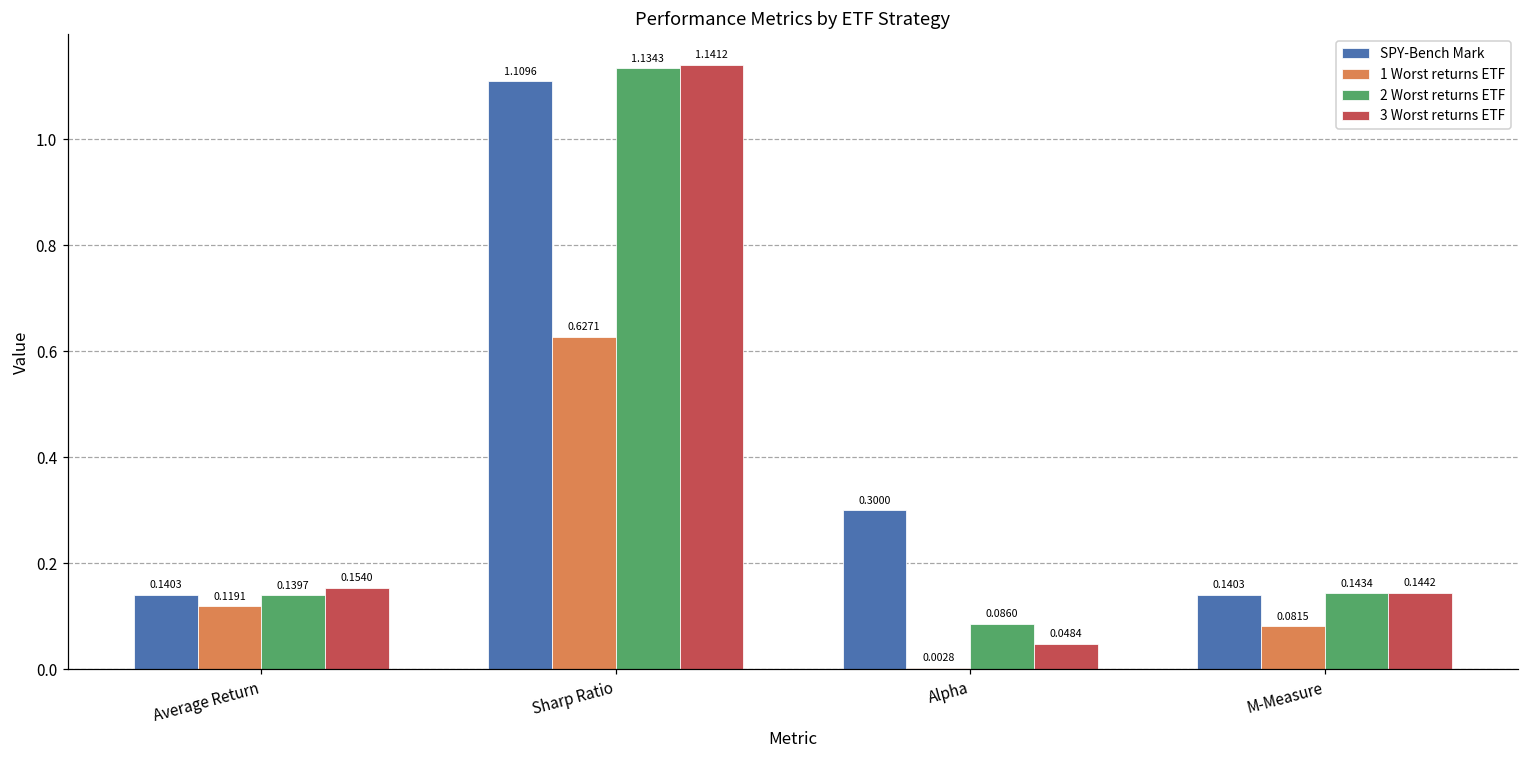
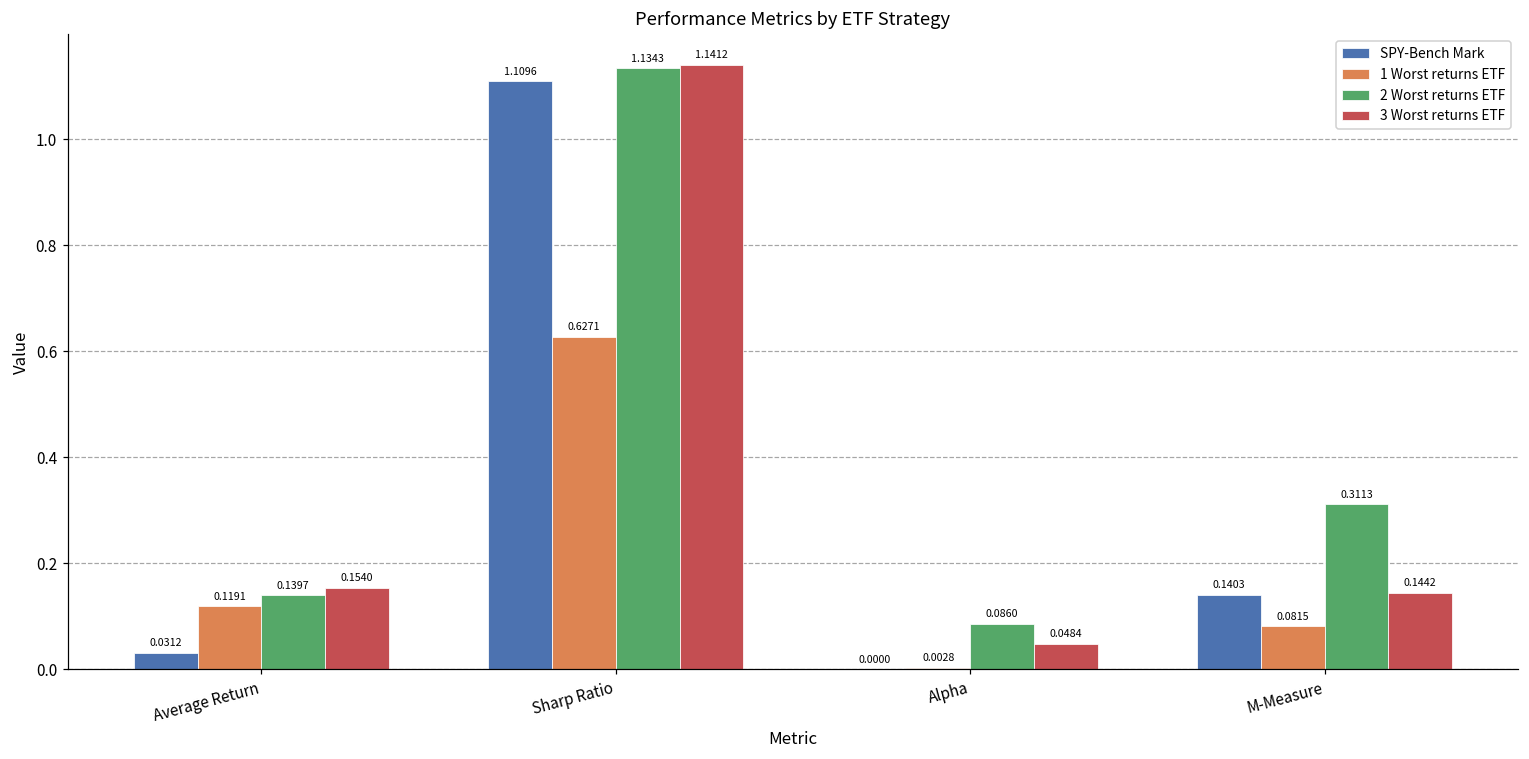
  {
    "SPY-Bench Mark": {
-     "Average Return": 0.1403,
+     "Average Return": 0.0312,
      "Sharp Ratio": 1.1096,
-     "Alpha": 0.3000,
+     "Alpha": 0.0000,
      "M-Measure": 0.1403
    },
    "2 Worst returns ETF": {
      "Average Return": 0.1397,
      "Sharp Ratio": 1.1343,
      "Alpha": 0.0860,
-     "M-Measure": 0.1434
+     "M-Measure": 0.3113
    }
  }
